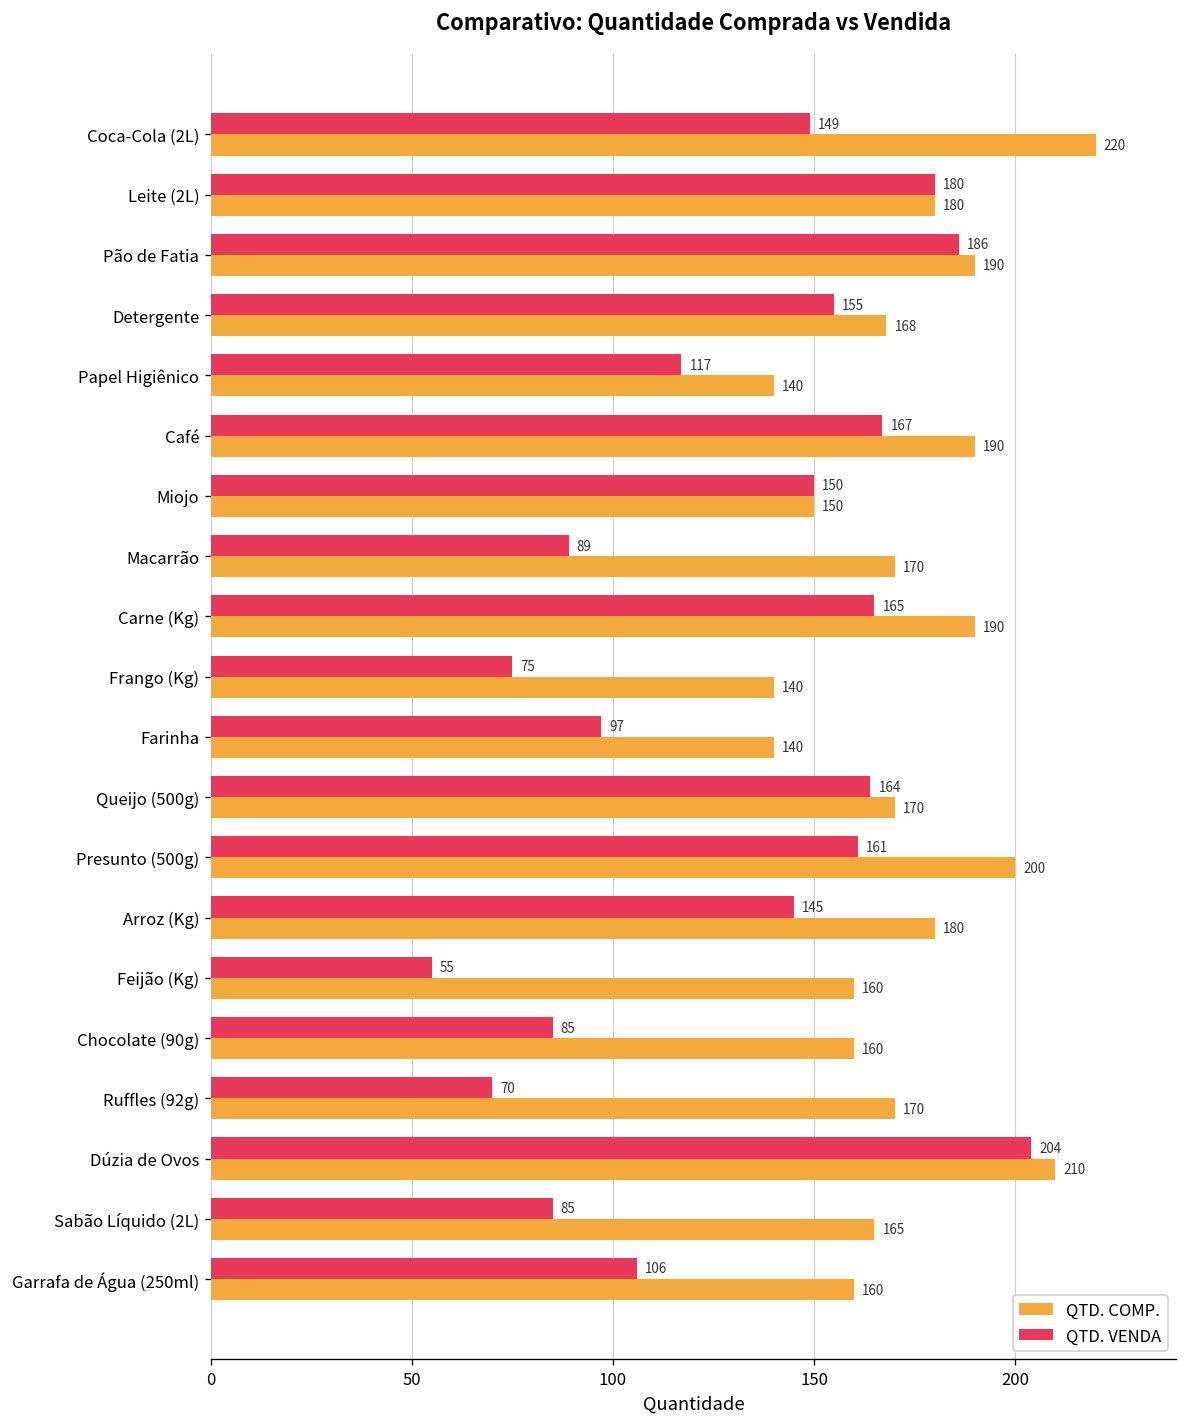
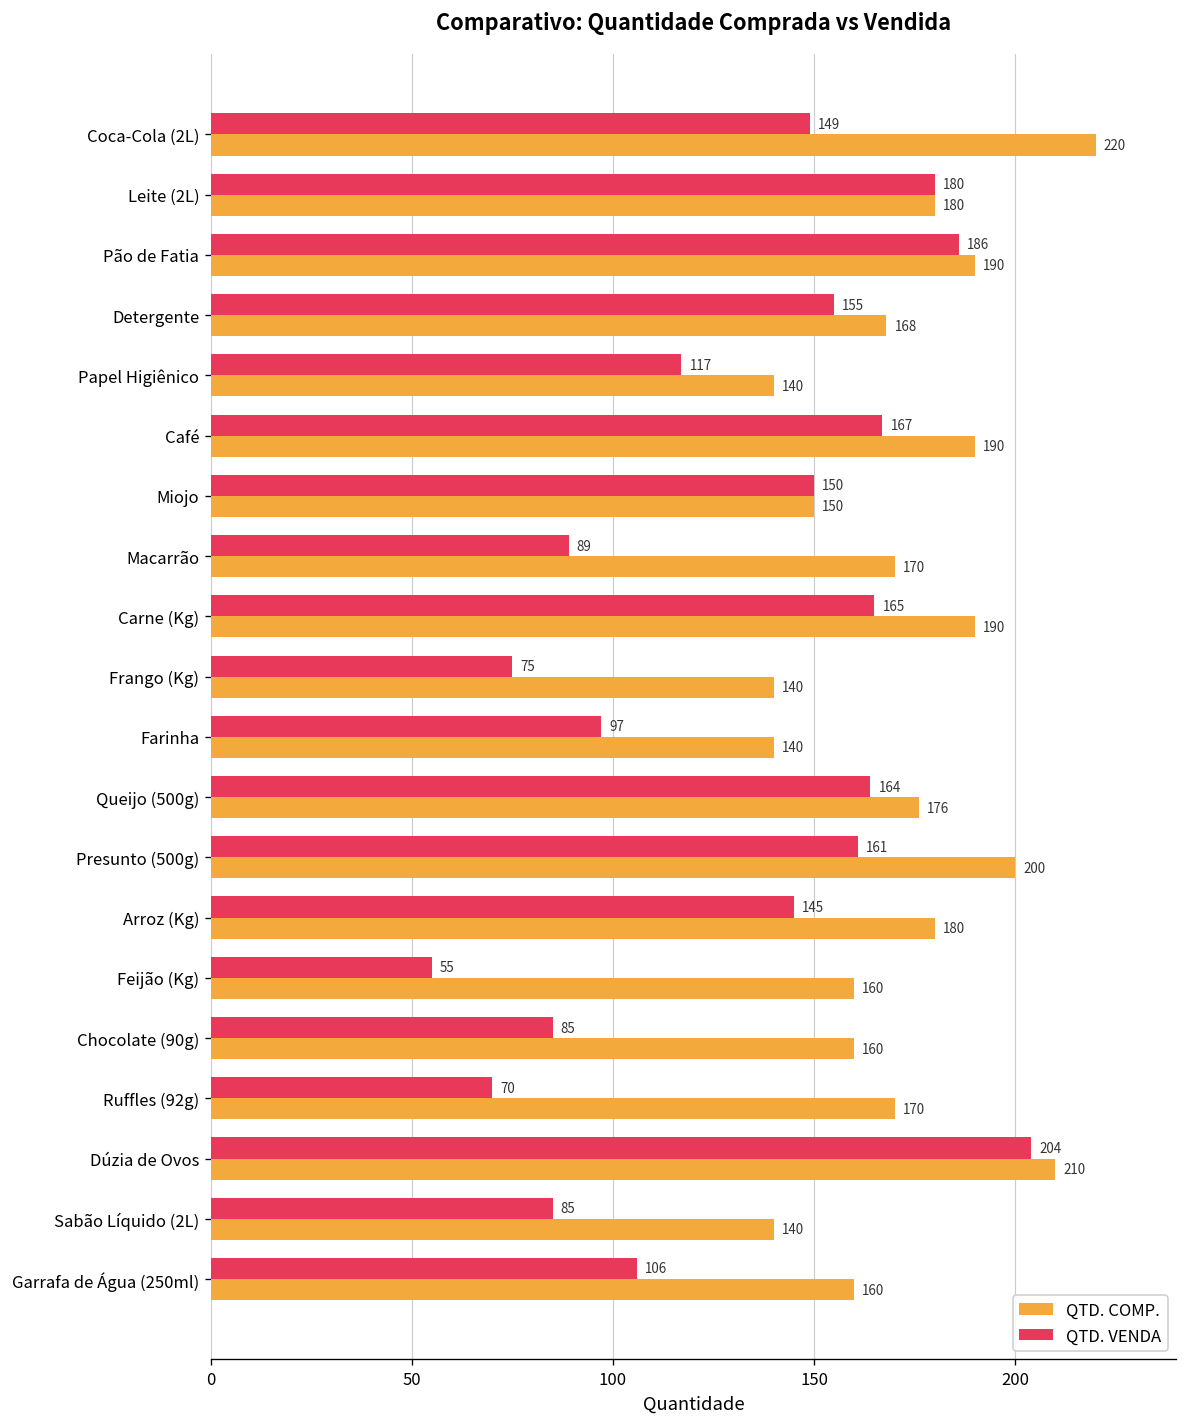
  {
    "QTD. COMP.": {
      "Coca-Cola (2L)": 220,
      "Leite (2L)": 180,
      "Pão de Fatia": 190,
      "Detergente": 168,
      "Papel Higiênico": 140,
      "Café": 190,
      "Miojo": 150,
      "Macarrão": 170,
      "Carne (Kg)": 190,
      "Frango (Kg)": 140,
      "Farinha": 140,
-     "Queijo (500g)": 170,
+     "Queijo (500g)": 176,
      "Presunto (500g)": 200,
      "Arroz (Kg)": 180,
      "Feijão (Kg)": 160,
      "Chocolate (90g)": 160,
      "Ruffles (92g)": 170,
      "Dúzia de Ovos": 210,
-     "Sabão Líquido (2L)": 165,
+     "Sabão Líquido (2L)": 140,
      "Garrafa de Água (250ml)": 160
    },
    "QTD. VENDA": {
      "Coca-Cola (2L)": 149,
      "Leite (2L)": 180,
      "Pão de Fatia": 186,
      "Detergente": 155,
      "Papel Higiênico": 117,
      "Café": 167,
      "Miojo": 150,
      "Macarrão": 89,
      "Carne (Kg)": 165,
      "Frango (Kg)": 75,
      "Farinha": 97,
      "Queijo (500g)": 164,
      "Presunto (500g)": 161,
      "Arroz (Kg)": 145,
      "Feijão (Kg)": 55,
      "Chocolate (90g)": 85,
      "Ruffles (92g)": 70,
      "Dúzia de Ovos": 204,
      "Sabão Líquido (2L)": 85,
      "Garrafa de Água (250ml)": 106
    }
  }
